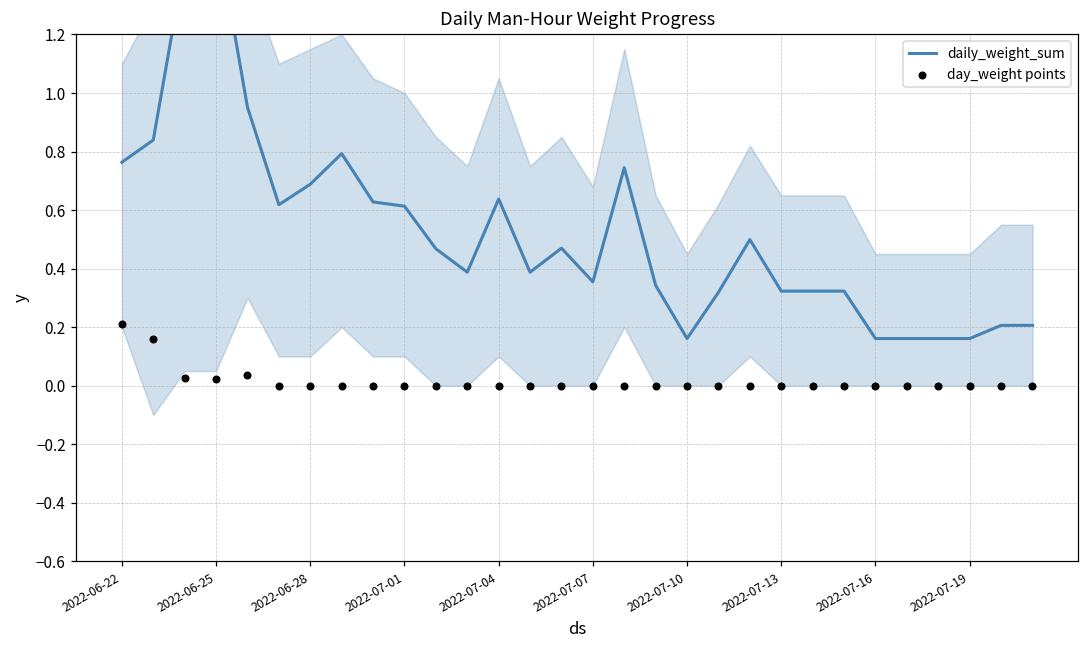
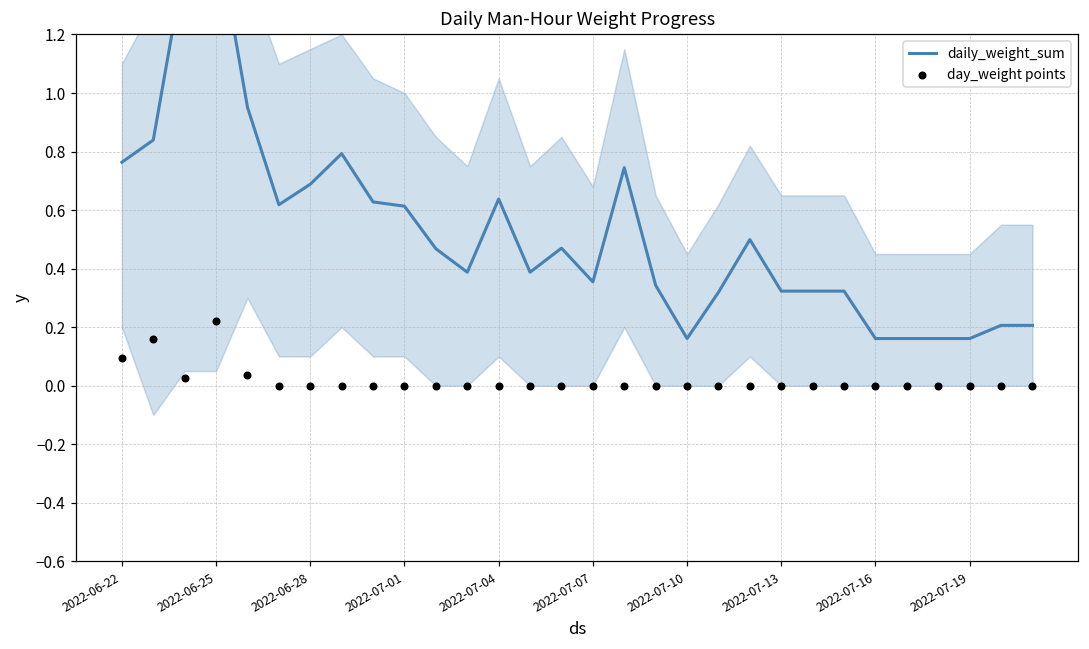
  {
    "day_weight points": {
-     "2022-06-22": 0.21,
-     "2022-06-25": 0.02
+     "2022-06-22": 0.09,
+     "2022-06-25": 0.22
    }
  }
